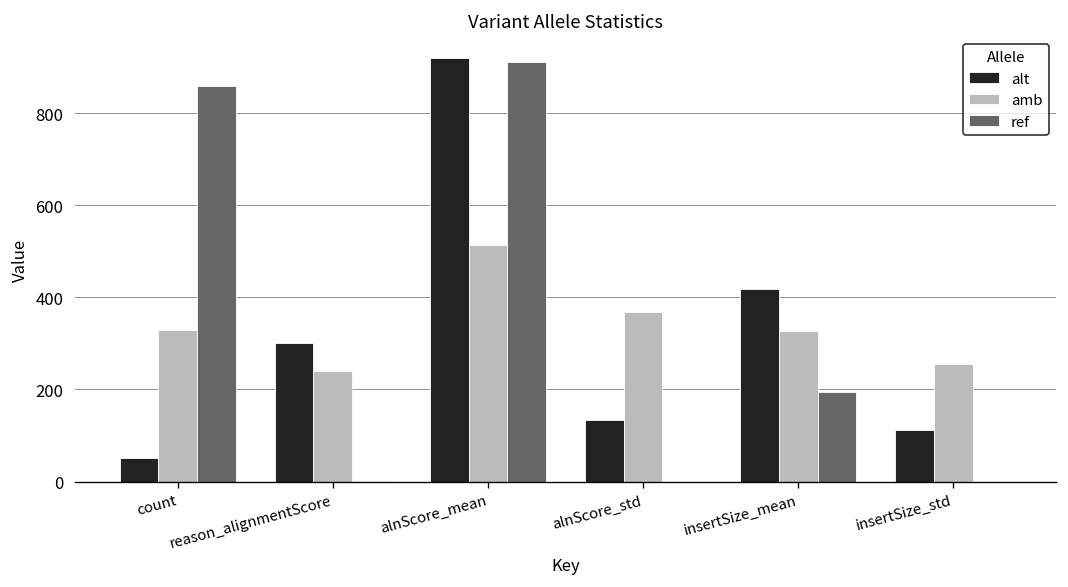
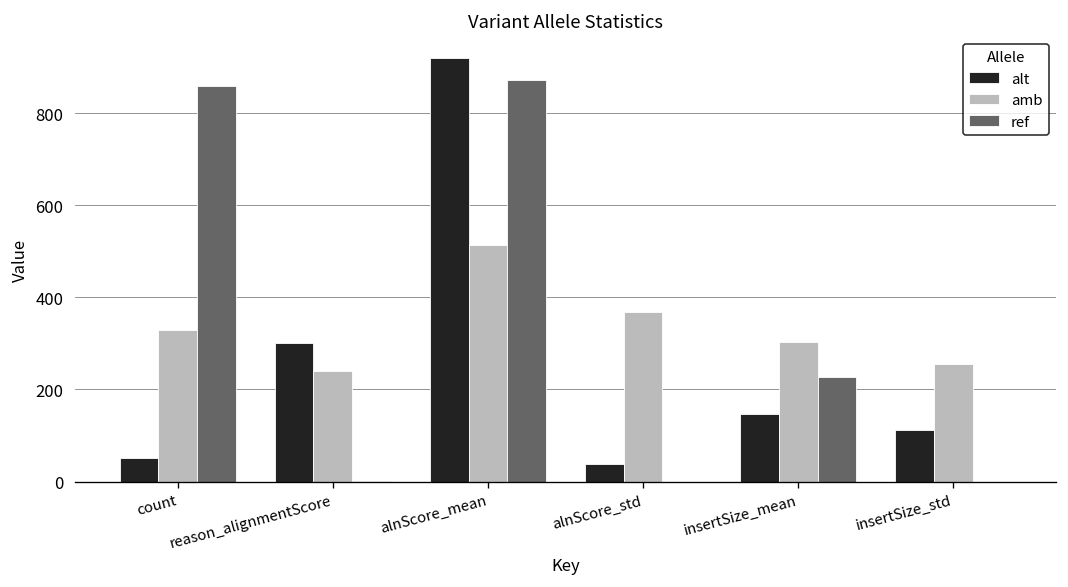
  {
    "alt": {
      "count": 50,
      "reason_alignmentScore": 300,
      "alnScore_mean": 920,
-     "alnScore_std": 130,
-     "insertSize_mean": 420,
+     "alnScore_std": 40,
+     "insertSize_mean": 150,
      "insertSize_std": 110
    },
    "amb": {
      "count": 330,
      "reason_alignmentScore": 240,
      "alnScore_mean": 510,
      "alnScore_std": 370,
-     "insertSize_mean": 330,
+     "insertSize_mean": 300,
      "insertSize_std": 260
    },
    "ref": {
      "count": 860,
-     "alnScore_mean": 910,
+     "alnScore_mean": 870,
      "alnScore_std": 0,
-     "insertSize_mean": 190,
+     "insertSize_mean": 230,
      "insertSize_std": 0
    }
  }
